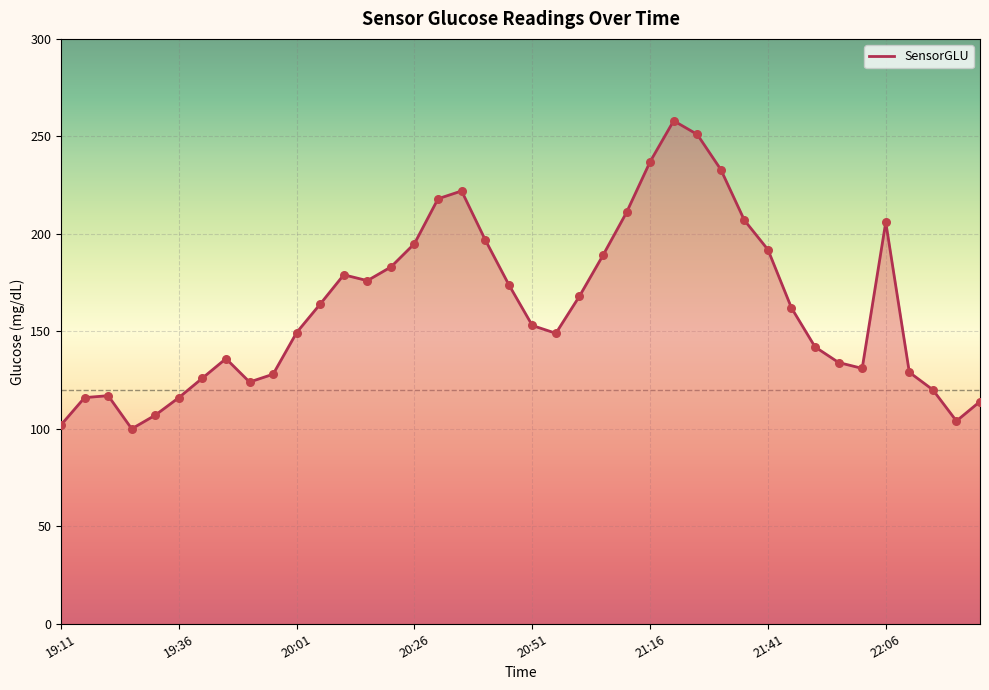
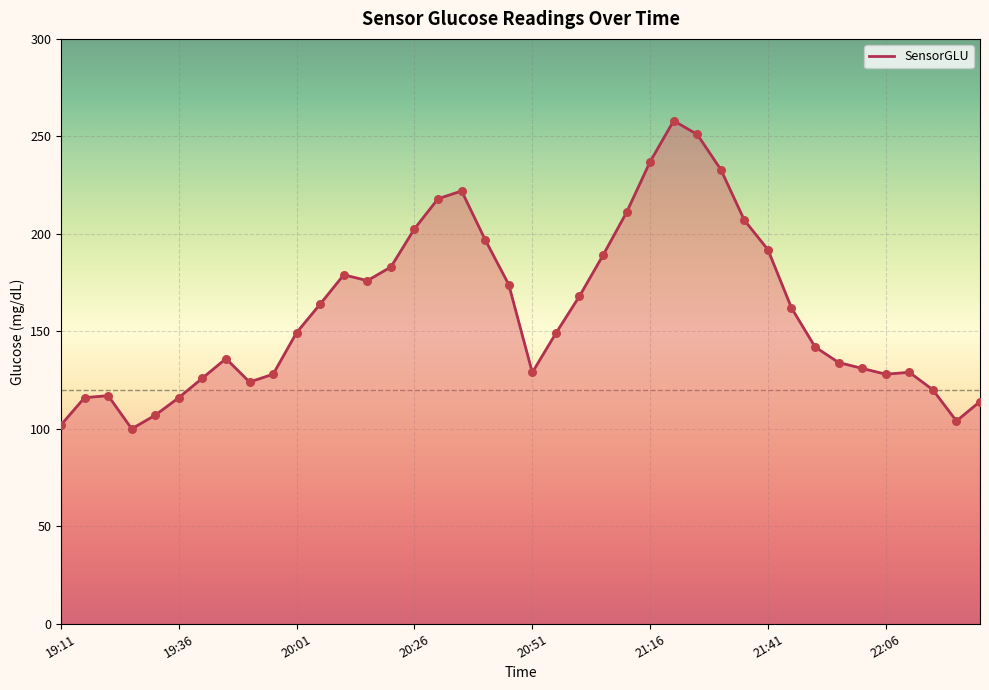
  {
    "19:11": 102,
    "19:36": 116,
    "20:01": 149,
-   "20:26": 195,
-   "20:51": 153,
+   "20:26": 203,
+   "20:51": 129,
    "21:16": 237,
    "21:41": 192,
-   "22:06": 206
+   "22:06": 128
  }
